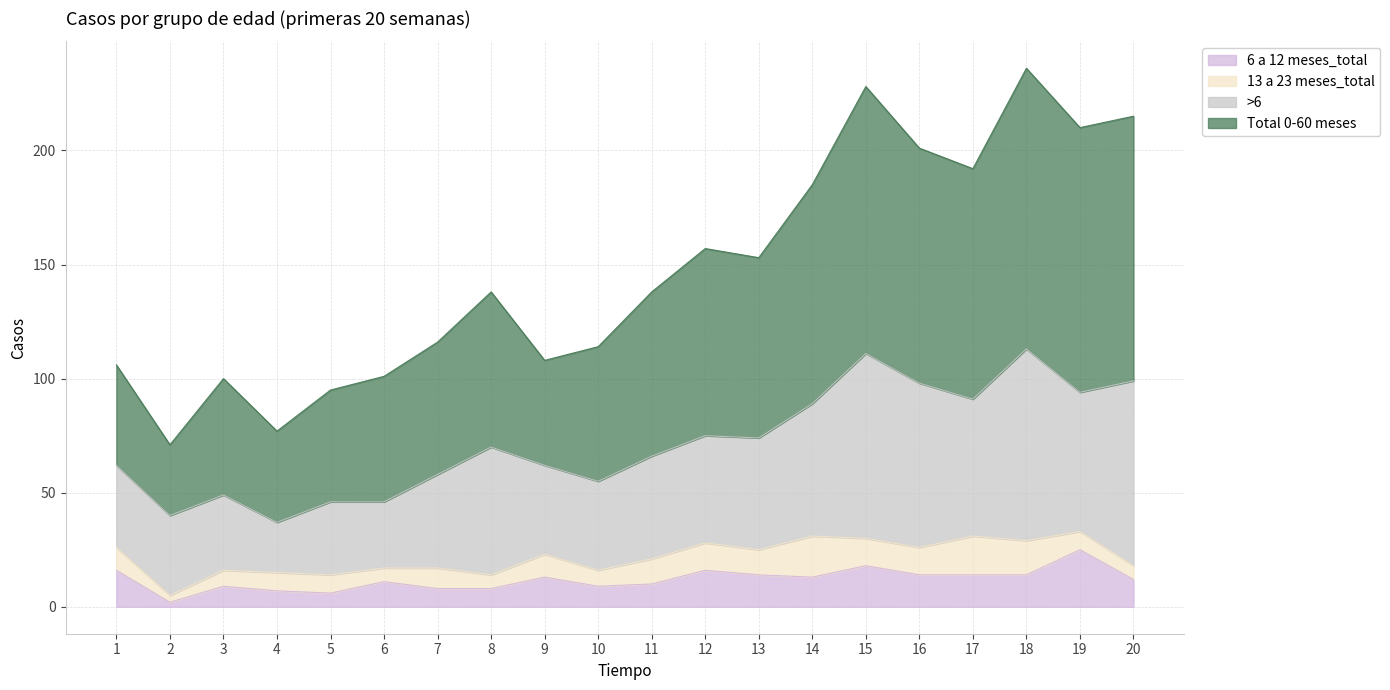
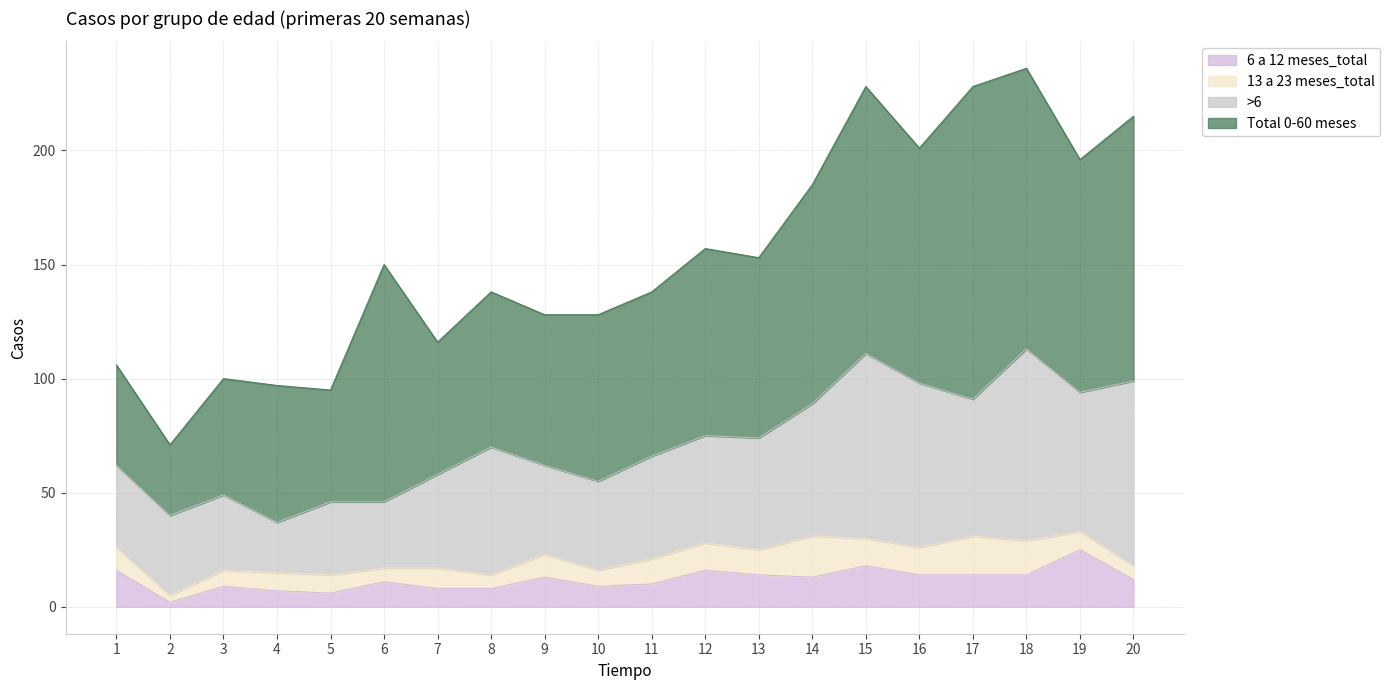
  {
    "Total 0-60 meses": {
      "1": 44,
      "2": 31,
      "3": 51,
-     "4": 40,
+     "4": 60,
      "5": 49,
-     "6": 55,
+     "6": 104,
      "7": 58,
      "8": 68,
-     "9": 46,
-     "10": 59,
+     "9": 66,
+     "10": 73,
      "11": 72,
      "12": 82,
      "13": 79,
      "14": 96,
      "15": 117,
      "16": 103,
-     "17": 101,
+     "17": 137,
      "18": 123,
-     "19": 116,
+     "19": 102,
      "20": 116
    }
  }
